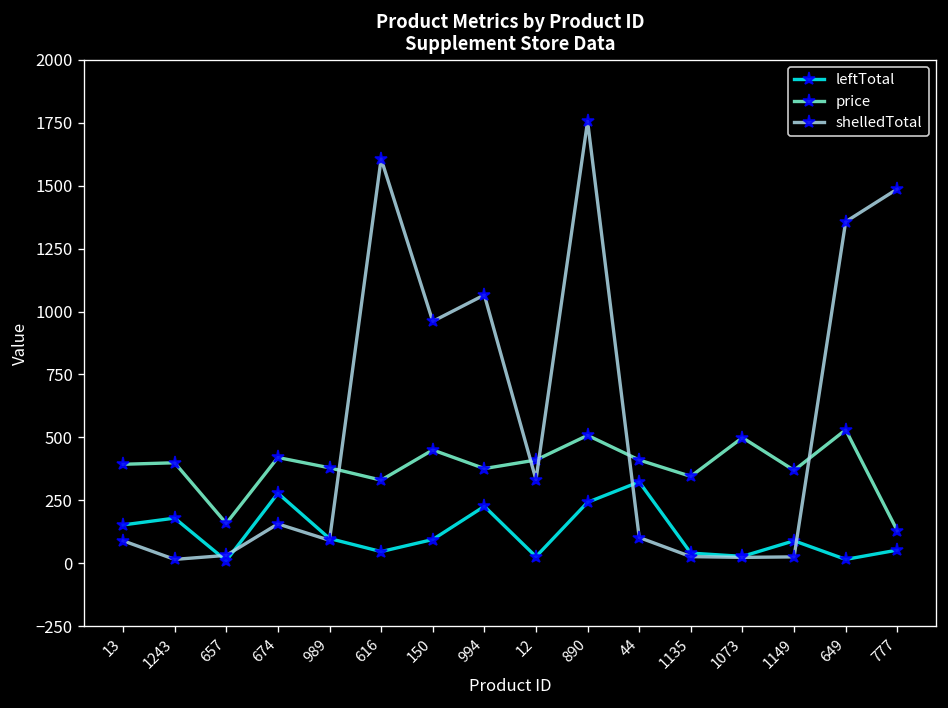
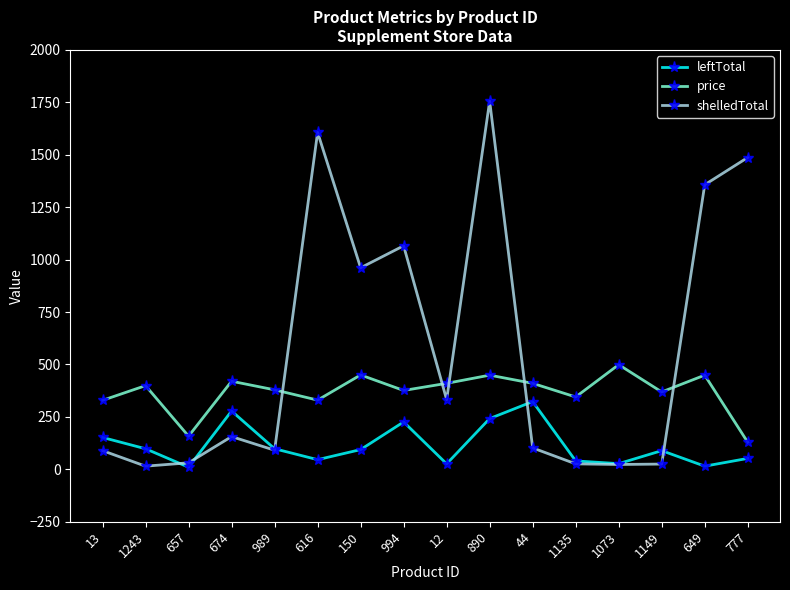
  {
    "leftTotal": {
      "13": 150,
-     "1243": 180,
+     "1243": 100,
      "657": 10,
      "674": 280,
      "616": 50,
      "150": 90,
      "994": 230,
      "12": 30,
      "890": 240,
      "44": 320,
      "1135": 40,
      "1149": 90,
      "649": 20,
      "777": 50
    },
    "price": {
-     "13": 390,
+     "13": 330,
      "1243": 400,
      "657": 160,
      "674": 420,
      "989": 380,
      "616": 330,
      "150": 450,
      "994": 380,
      "12": 410,
-     "890": 510,
+     "890": 450,
      "44": 410,
      "1135": 350,
      "1073": 500,
      "1149": 370,
-     "649": 530,
+     "649": 450,
      "777": 130
    },
    "shelledTotal": {
      "13": 90,
      "1243": 20,
      "657": 30,
      "674": 160,
      "616": 1610,
      "150": 960,
      "994": 1070,
      "12": 330,
      "890": 1760,
      "44": 100,
      "1135": 30,
      "1149": 30,
      "649": 1360,
      "777": 1490
    }
  }
